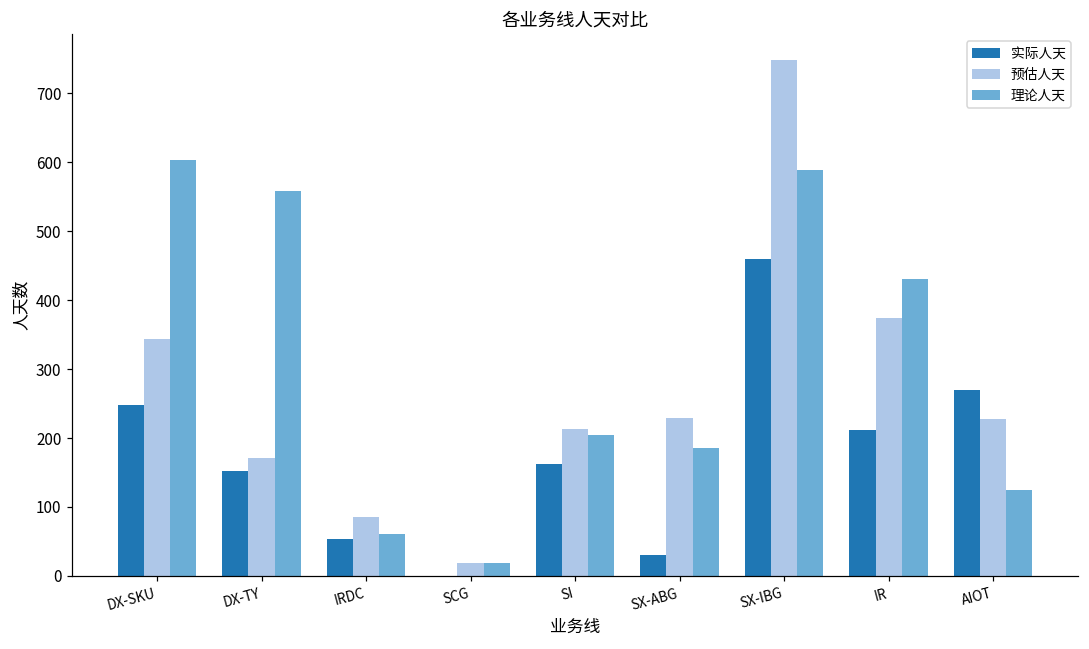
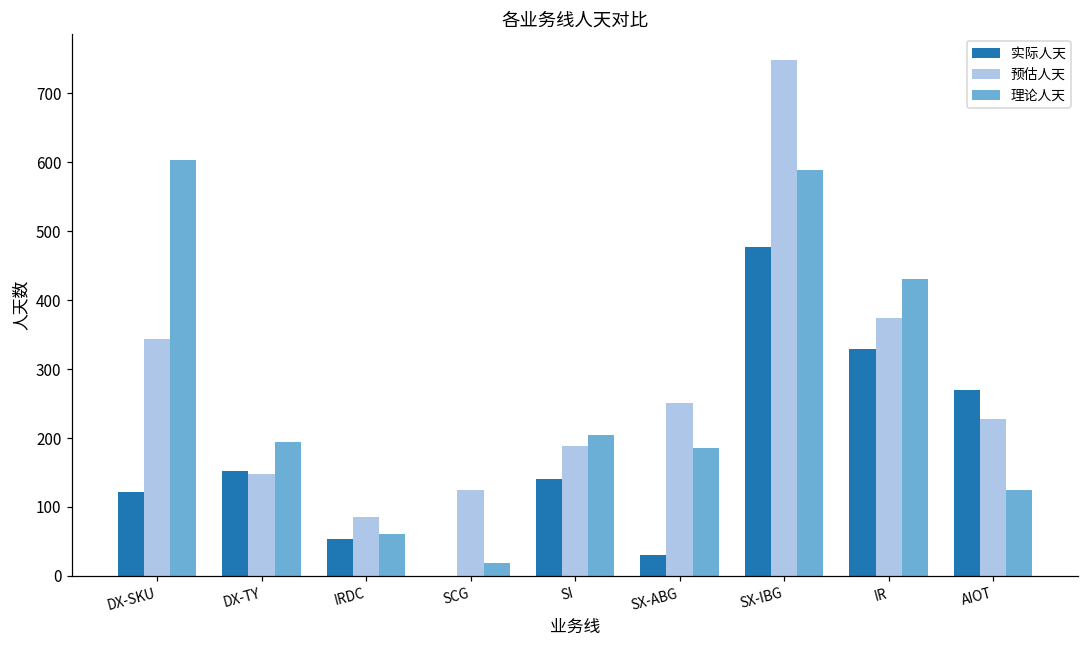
  {
    "实际人天": {
-     "DX-SKU": 250,
+     "DX-SKU": 120,
      "DX-TY": 150,
      "IRDC": 50,
      "SCG": 0,
-     "SI": 160,
+     "SI": 140,
      "SX-ABG": 30,
-     "SX-IBG": 460,
-     "IR": 210,
+     "SX-IBG": 480,
+     "IR": 330,
      "AIOT": 270
    },
    "预估人天": {
      "DX-SKU": 340,
-     "DX-TY": 170,
+     "DX-TY": 150,
      "IRDC": 90,
-     "SCG": 20,
-     "SI": 210,
-     "SX-ABG": 230,
+     "SCG": 120,
+     "SI": 190,
+     "SX-ABG": 250,
      "SX-IBG": 750,
      "IR": 370,
      "AIOT": 230
    },
    "理论人天": {
      "DX-SKU": 600,
-     "DX-TY": 560,
+     "DX-TY": 190,
      "IRDC": 60,
      "SCG": 20,
      "SI": 200,
      "SX-ABG": 190,
      "SX-IBG": 590,
      "IR": 430,
      "AIOT": 120
    }
  }
